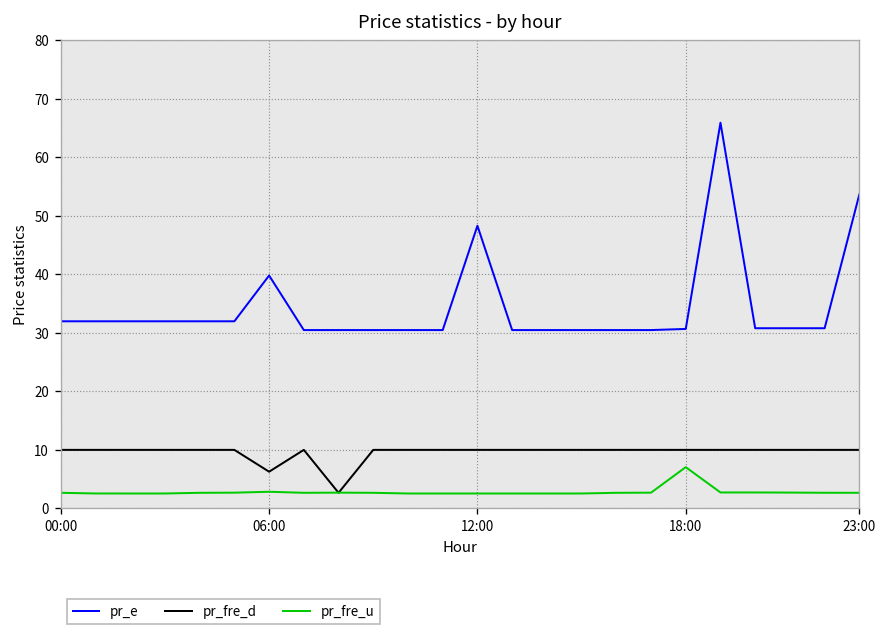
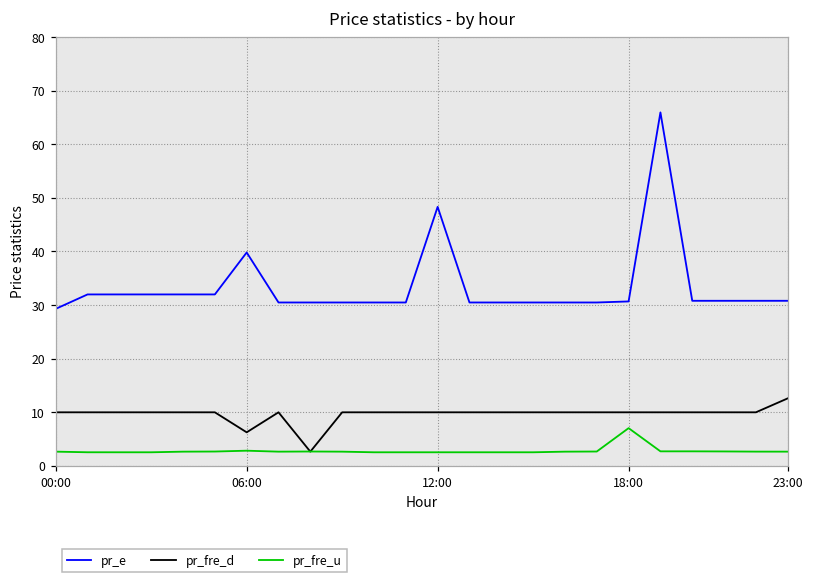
  {
    "pr_e": {
-     "00:00": 32,
+     "00:00": 29,
      "06:00": 40,
      "12:00": 48,
      "18:00": 31,
-     "23:00": 54
+     "23:00": 31
    },
    "pr_fre_d": {
      "00:00": 10,
      "06:00": 6,
      "12:00": 10,
      "18:00": 10,
-     "23:00": 10
+     "23:00": 13
    },
    "pr_fre_u": {
      "00:00": 3,
      "06:00": 3,
      "12:00": 3,
      "18:00": 7,
      "23:00": 3
    }
  }
